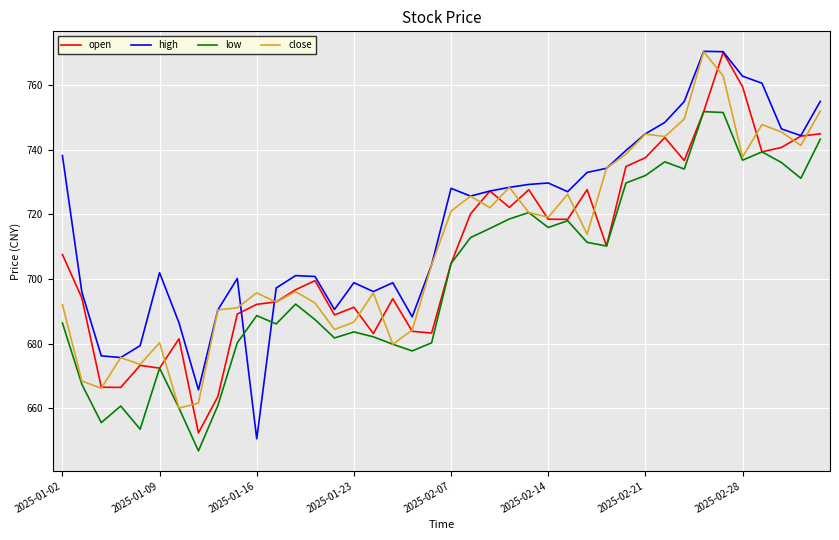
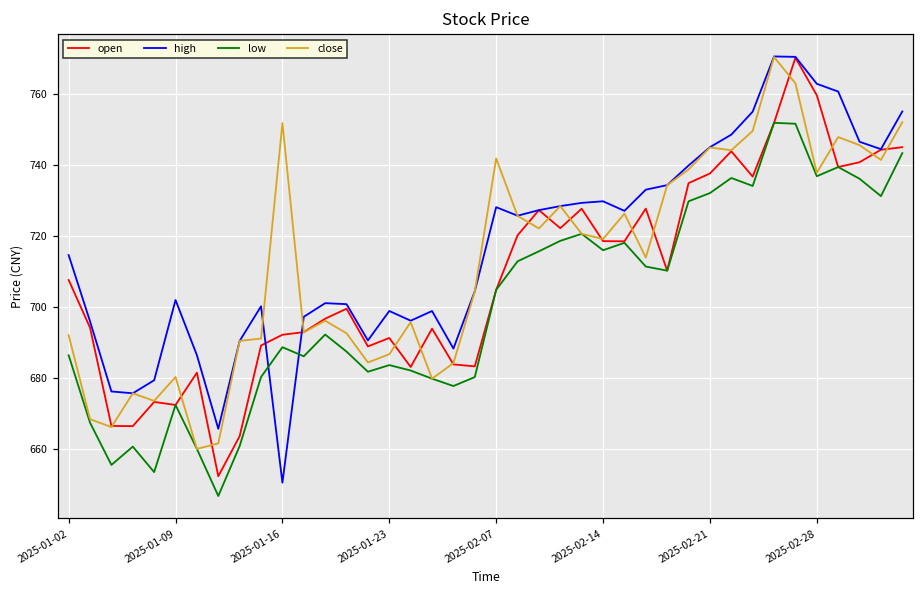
  {
    "open": {
      "2025-01-02": 708,
      "2025-01-16": 692,
      "2025-01-23": 691,
      "2025-02-21": 738,
      "2025-02-28": 760
    },
    "high": {
-     "2025-01-02": 738,
+     "2025-01-02": 715,
      "2025-01-09": 702,
      "2025-01-16": 650,
      "2025-01-23": 699,
      "2025-02-07": 728,
      "2025-02-14": 730,
      "2025-02-28": 763
    },
    "low": {
      "2025-01-02": 686,
      "2025-01-16": 689,
      "2025-01-23": 684,
      "2025-02-14": 716,
      "2025-02-21": 732,
      "2025-02-28": 737
    },
    "close": {
      "2025-01-02": 692,
      "2025-01-09": 680,
-     "2025-01-16": 696,
+     "2025-01-16": 752,
      "2025-01-23": 687,
-     "2025-02-07": 721,
+     "2025-02-07": 742,
      "2025-02-28": 738
    }
  }
